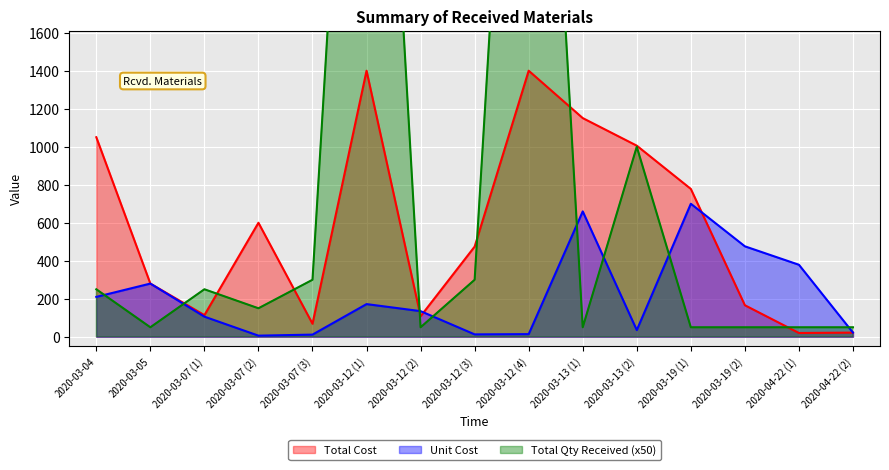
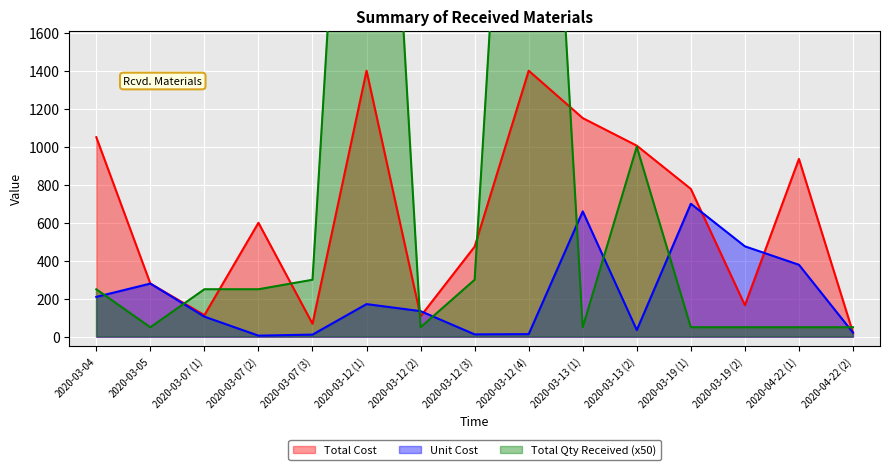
  {
    "Total Cost": {
      "2020-03-04": 1050,
      "2020-03-07 (2)": 600,
      "2020-03-07 (3)": 70,
      "2020-03-12 (1)": 1400,
      "2020-03-12 (2)": 110,
      "2020-03-12 (3)": 470,
      "2020-03-12 (4)": 1400,
      "2020-03-13 (1)": 1150,
      "2020-03-19 (1)": 780,
      "2020-03-19 (2)": 170,
-     "2020-04-22 (1)": 20
+     "2020-04-22 (1)": 940
    },
    "Unit Cost": {
      "2020-03-04": 210,
      "2020-03-07 (2)": 10,
      "2020-03-07 (3)": 10,
      "2020-03-12 (1)": 170,
      "2020-03-12 (2)": 140,
      "2020-03-12 (3)": 10,
      "2020-03-12 (4)": 10,
      "2020-03-13 (1)": 660,
      "2020-03-13 (2)": 40,
      "2020-03-19 (1)": 700,
      "2020-03-19 (2)": 480,
      "2020-04-22 (1)": 380
    },
    "Total Qty Received (x50)": {
      "2020-03-04": 250,
      "2020-03-05": 50,
      "2020-03-07 (1)": 250,
-     "2020-03-07 (2)": 150,
+     "2020-03-07 (2)": 250,
      "2020-03-07 (3)": 300,
      "2020-03-12 (2)": 50,
      "2020-03-12 (3)": 300,
      "2020-03-13 (1)": 50,
      "2020-03-19 (1)": 50,
      "2020-03-19 (2)": 50,
      "2020-04-22 (1)": 50,
      "2020-04-22 (2)": 50
    }
  }
